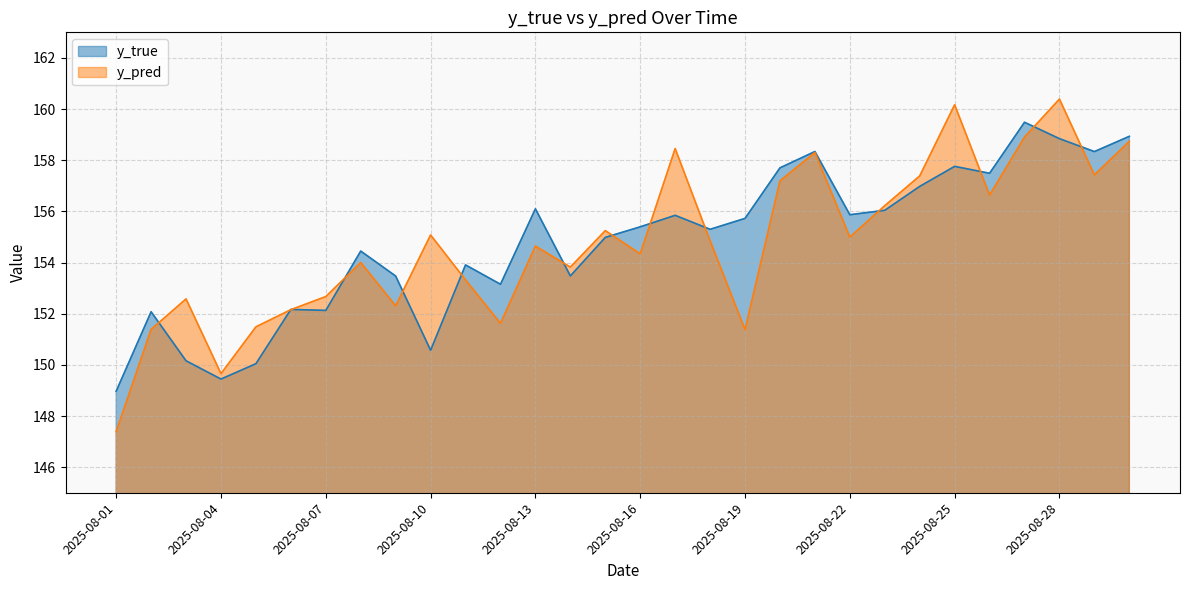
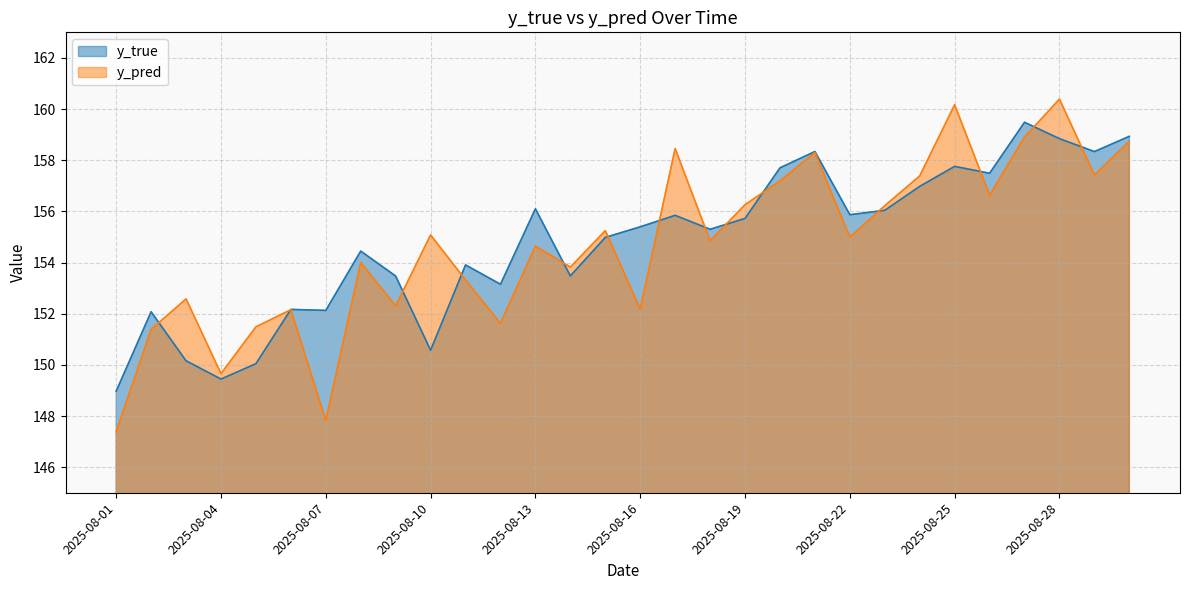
  {
    "y_true": {
      "2025-08-01": 149.0,
      "2025-08-04": 149.4,
      "2025-08-07": 152.1,
      "2025-08-10": 150.6,
      "2025-08-13": 156.1,
      "2025-08-16": 155.4,
      "2025-08-19": 155.7,
      "2025-08-22": 155.9,
      "2025-08-25": 157.8,
      "2025-08-28": 158.8
    },
    "y_pred": {
      "2025-08-01": 147.4,
      "2025-08-04": 149.7,
-     "2025-08-07": 152.7,
+     "2025-08-07": 147.8,
      "2025-08-10": 155.1,
      "2025-08-13": 154.6,
-     "2025-08-16": 154.3,
-     "2025-08-19": 151.4,
+     "2025-08-16": 152.2,
+     "2025-08-19": 156.3,
      "2025-08-22": 155.0,
      "2025-08-25": 160.2,
      "2025-08-28": 160.4
    }
  }
